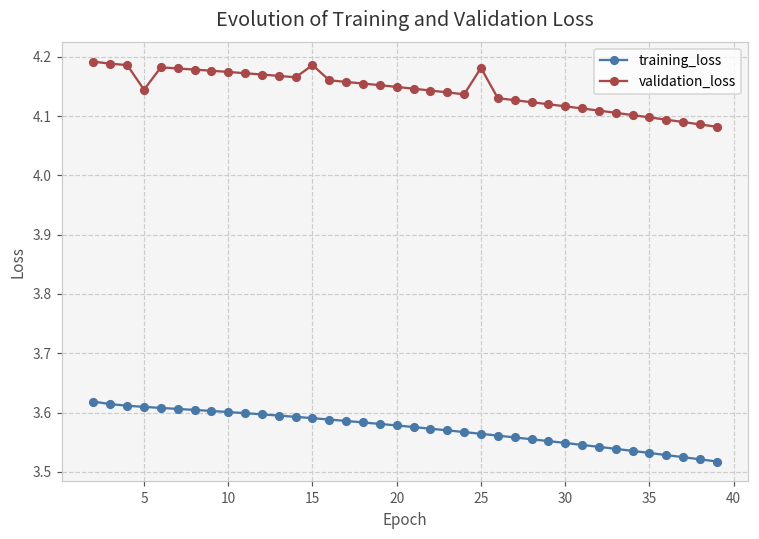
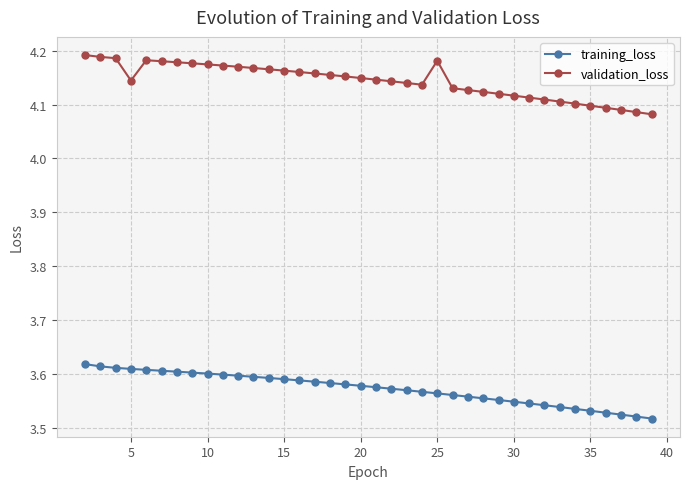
  {
    "training_loss": {
      "5": 3.61,
      "10": 3.60,
      "15": 3.59,
      "20": 3.58,
      "25": 3.56,
      "30": 3.55,
      "35": 3.53
    },
    "validation_loss": {
      "5": 4.14,
      "10": 4.17,
-     "15": 4.19,
+     "15": 4.16,
      "20": 4.15,
      "25": 4.18,
      "30": 4.12,
      "35": 4.10
    }
  }
